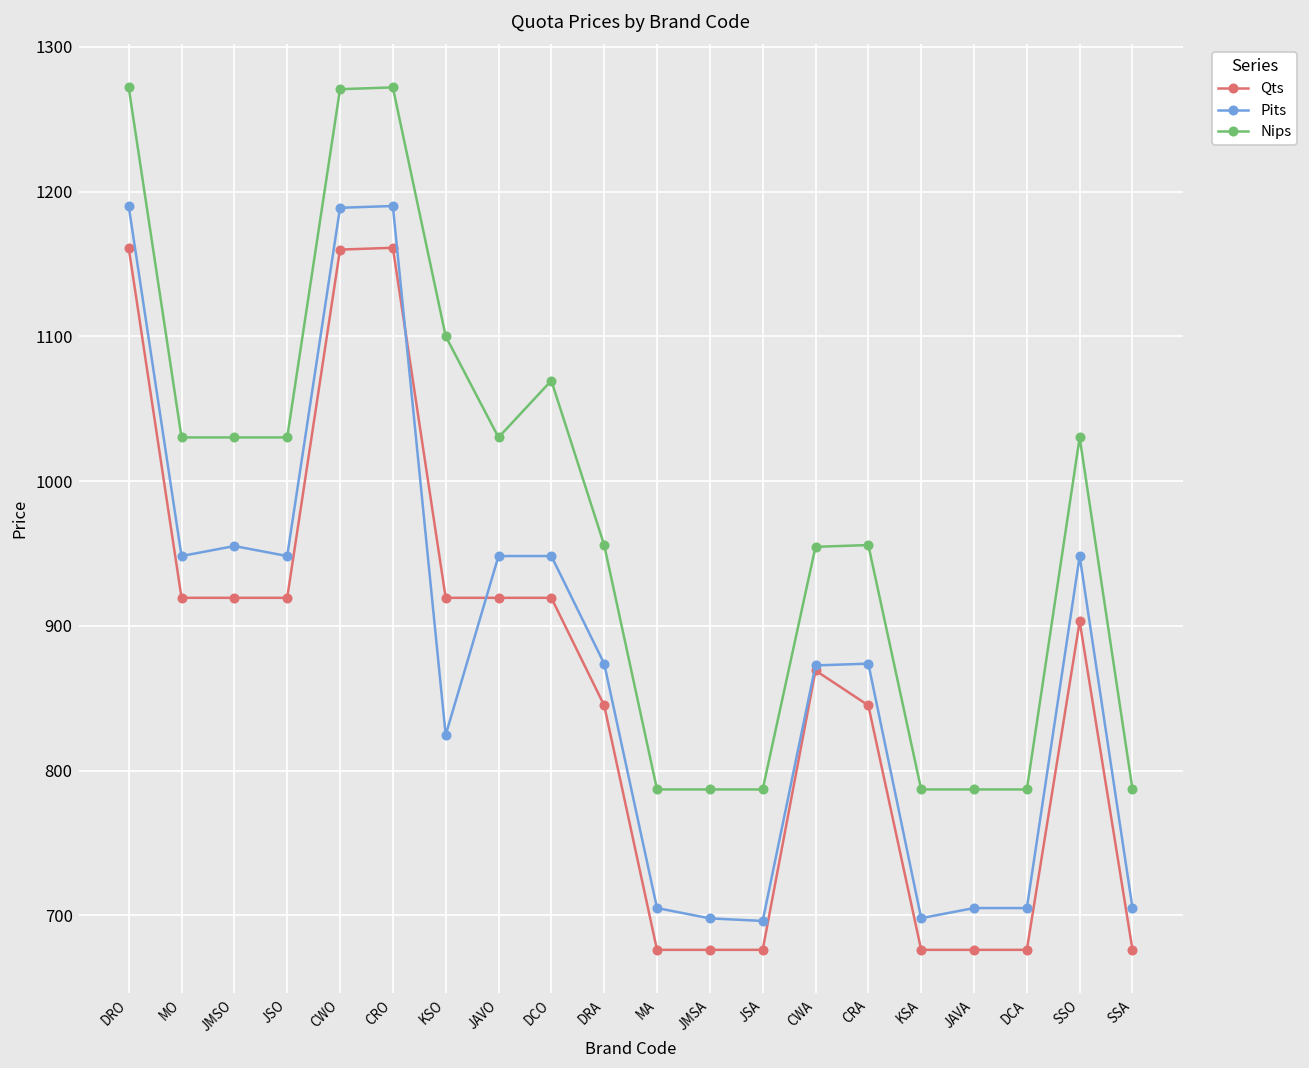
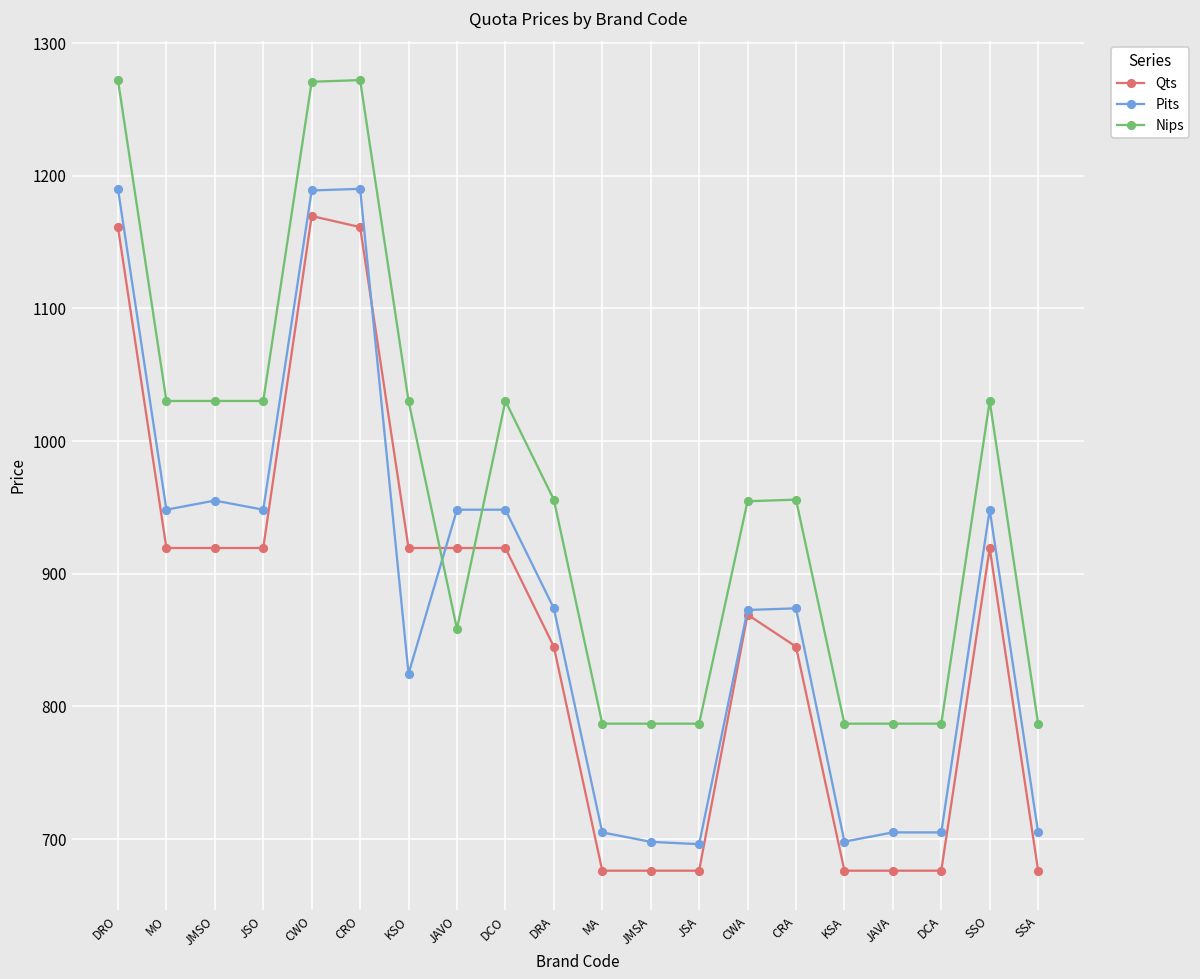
  {
    "Qts": {
      "DRO": 1161,
      "MO": 919,
      "JMSO": 919,
      "JSO": 919,
-     "CWO": 1160,
+     "CWO": 1170,
      "CRO": 1161,
      "KSO": 919,
      "JAVO": 919,
      "DCO": 919,
      "DRA": 845,
      "MA": 676,
      "JMSA": 676,
      "JSA": 676,
      "CWA": 869,
      "CRA": 845,
      "KSA": 676,
      "JAVA": 676,
      "DCA": 676,
-     "SSO": 903,
+     "SSO": 919,
      "SSA": 676
    },
    "Pits": {
      "DRO": 1190,
      "MO": 948,
      "JMSO": 955,
      "JSO": 948,
      "CWO": 1189,
      "CRO": 1190,
      "KSO": 825,
      "JAVO": 948,
      "DCO": 948,
      "DRA": 874,
      "MA": 705,
      "JMSA": 698,
      "JSA": 696,
      "CWA": 873,
      "CRA": 874,
      "KSA": 698,
      "JAVA": 705,
      "DCA": 705,
      "SSO": 948,
      "SSA": 705
    },
    "Nips": {
      "DRO": 1272,
      "MO": 1030,
      "JMSO": 1030,
      "JSO": 1030,
      "CWO": 1271,
      "CRO": 1272,
-     "KSO": 1100,
-     "JAVO": 1030,
-     "DCO": 1070,
+     "KSO": 1030,
+     "JAVO": 858,
+     "DCO": 1030,
      "DRA": 956,
      "MA": 787,
      "JMSA": 787,
      "JSA": 787,
      "CWA": 955,
      "CRA": 956,
      "KSA": 787,
      "JAVA": 787,
      "DCA": 787,
      "SSO": 1030,
      "SSA": 787
    }
  }
